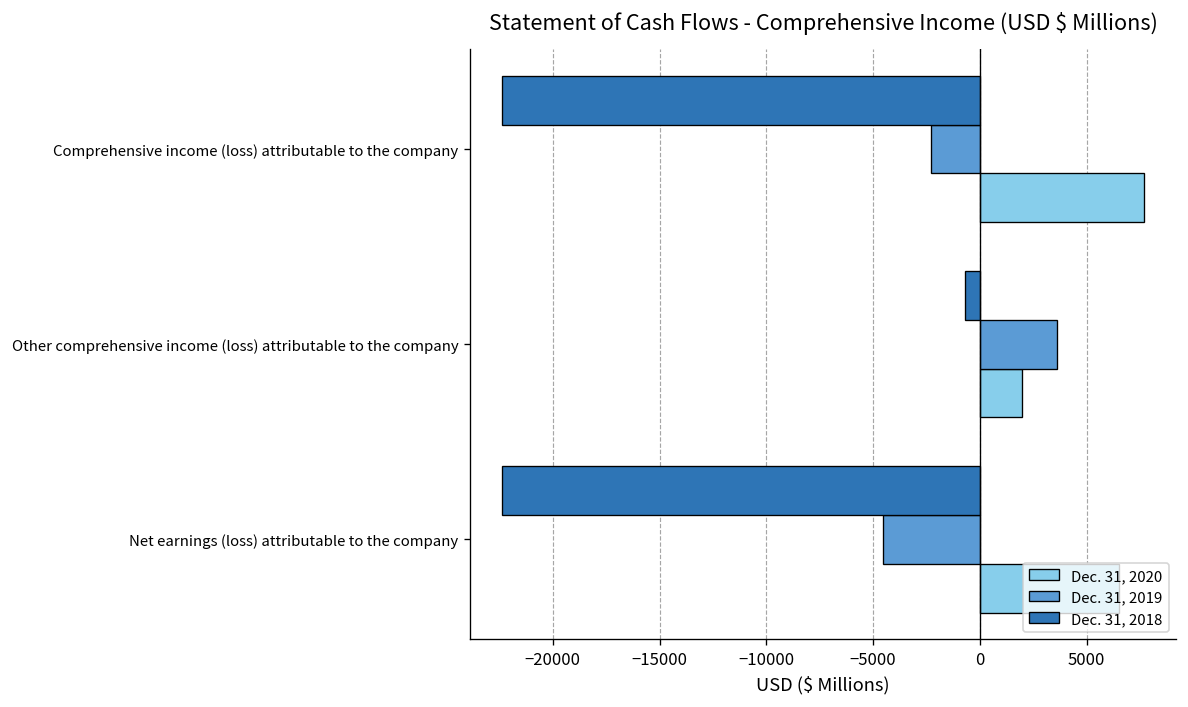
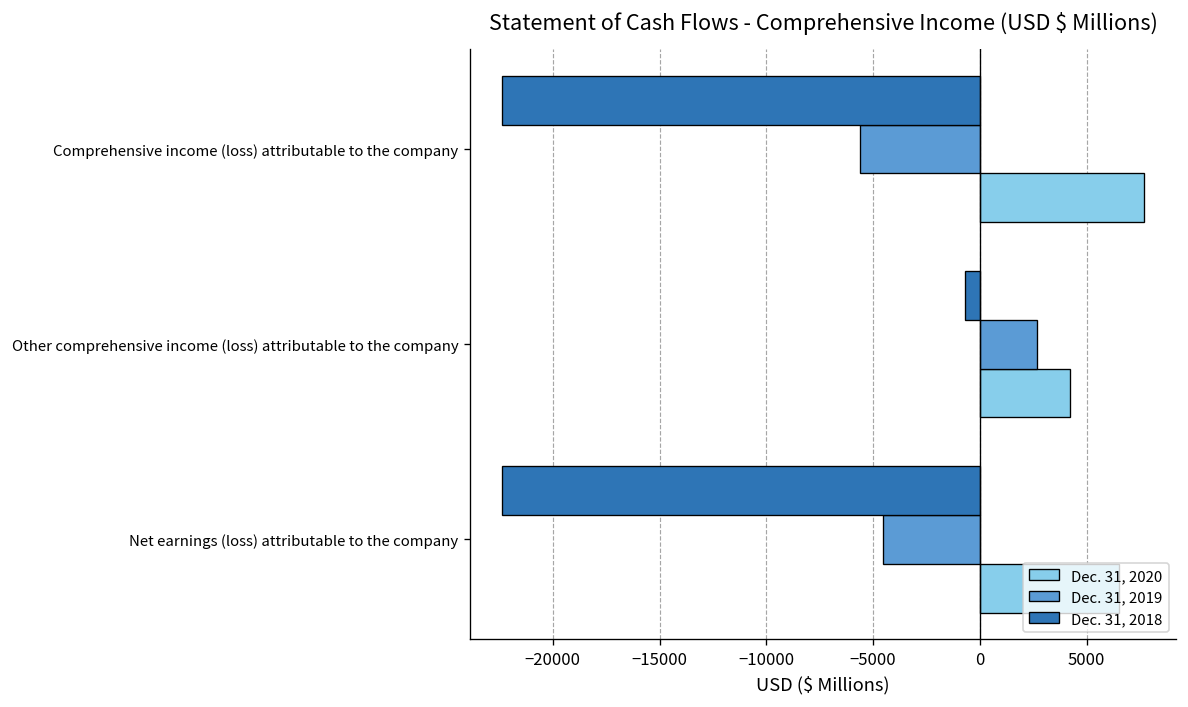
  {
    "Dec. 31, 2020": {
      "Comprehensive income (loss) attributable to the company": 7700,
-     "Other comprehensive income (loss) attributable to the company": 2000
+     "Other comprehensive income (loss) attributable to the company": 4200
    },
    "Dec. 31, 2019": {
-     "Comprehensive income (loss) attributable to the company": -2300,
-     "Other comprehensive income (loss) attributable to the company": 3600,
+     "Comprehensive income (loss) attributable to the company": -5600,
+     "Other comprehensive income (loss) attributable to the company": 2700,
      "Net earnings (loss) attributable to the company": -4500
    },
    "Dec. 31, 2018": {
      "Comprehensive income (loss) attributable to the company": -22400,
      "Other comprehensive income (loss) attributable to the company": -700,
      "Net earnings (loss) attributable to the company": -22400
    }
  }
